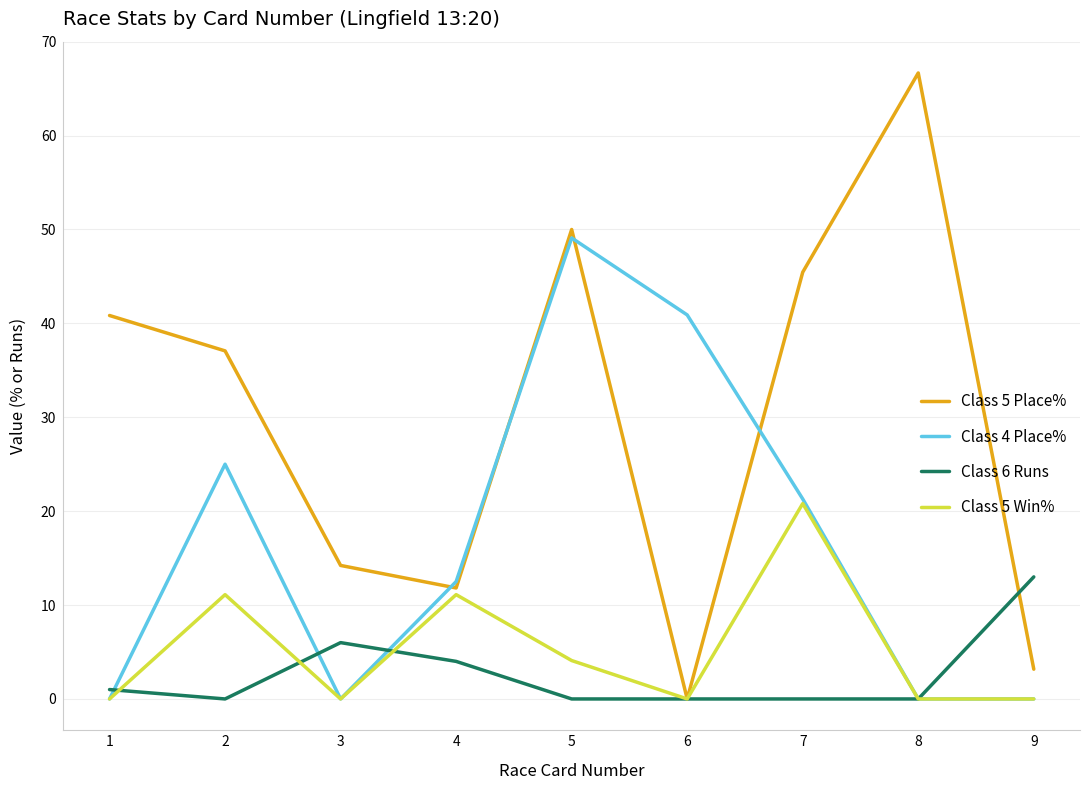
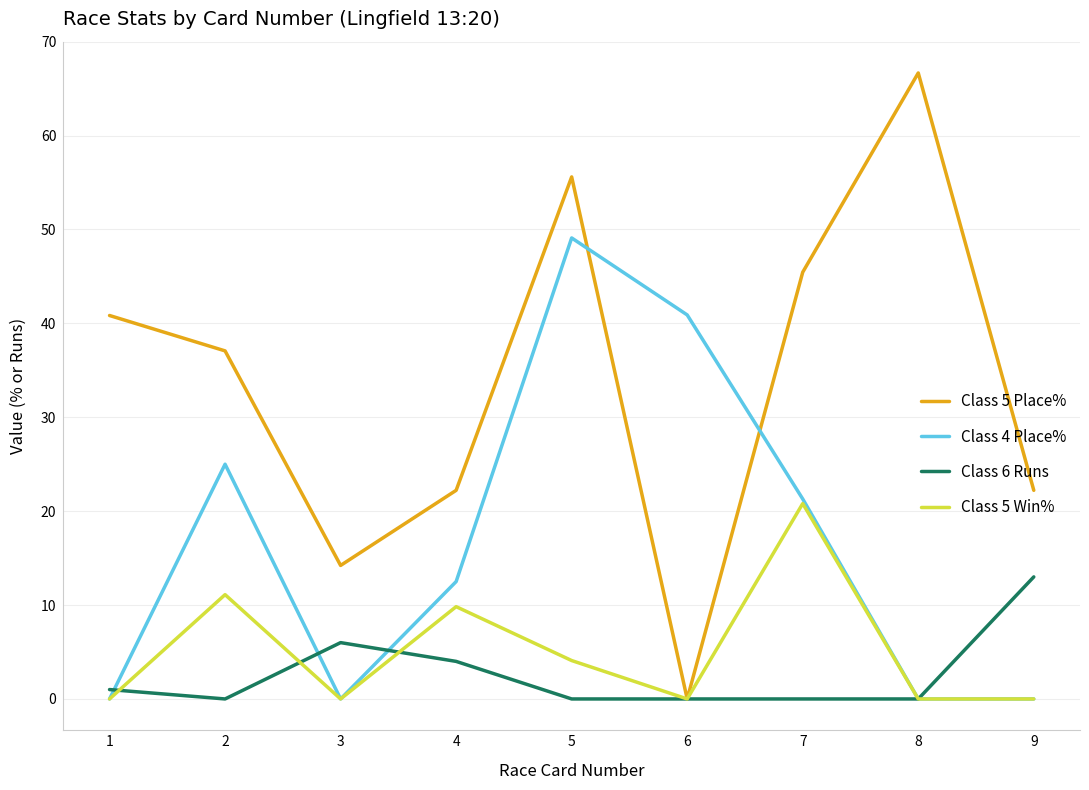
  {
    "Class 5 Place%": {
      "1": 41,
      "2": 37,
      "3": 14,
-     "4": 12,
-     "5": 50,
+     "4": 22,
+     "5": 56,
      "7": 45,
      "8": 67,
-     "9": 3
+     "9": 22
    },
    "Class 4 Place%": {
      "2": 25,
      "4": 13,
      "5": 49,
      "6": 41,
      "7": 21
    },
    "Class 6 Runs": {
      "1": 1,
      "2": 0,
      "3": 6,
      "4": 4,
      "5": 0,
      "7": 0,
      "9": 13
    },
    "Class 5 Win%": {
      "2": 11,
-     "4": 11,
+     "4": 10,
      "5": 4,
      "7": 21
    }
  }
